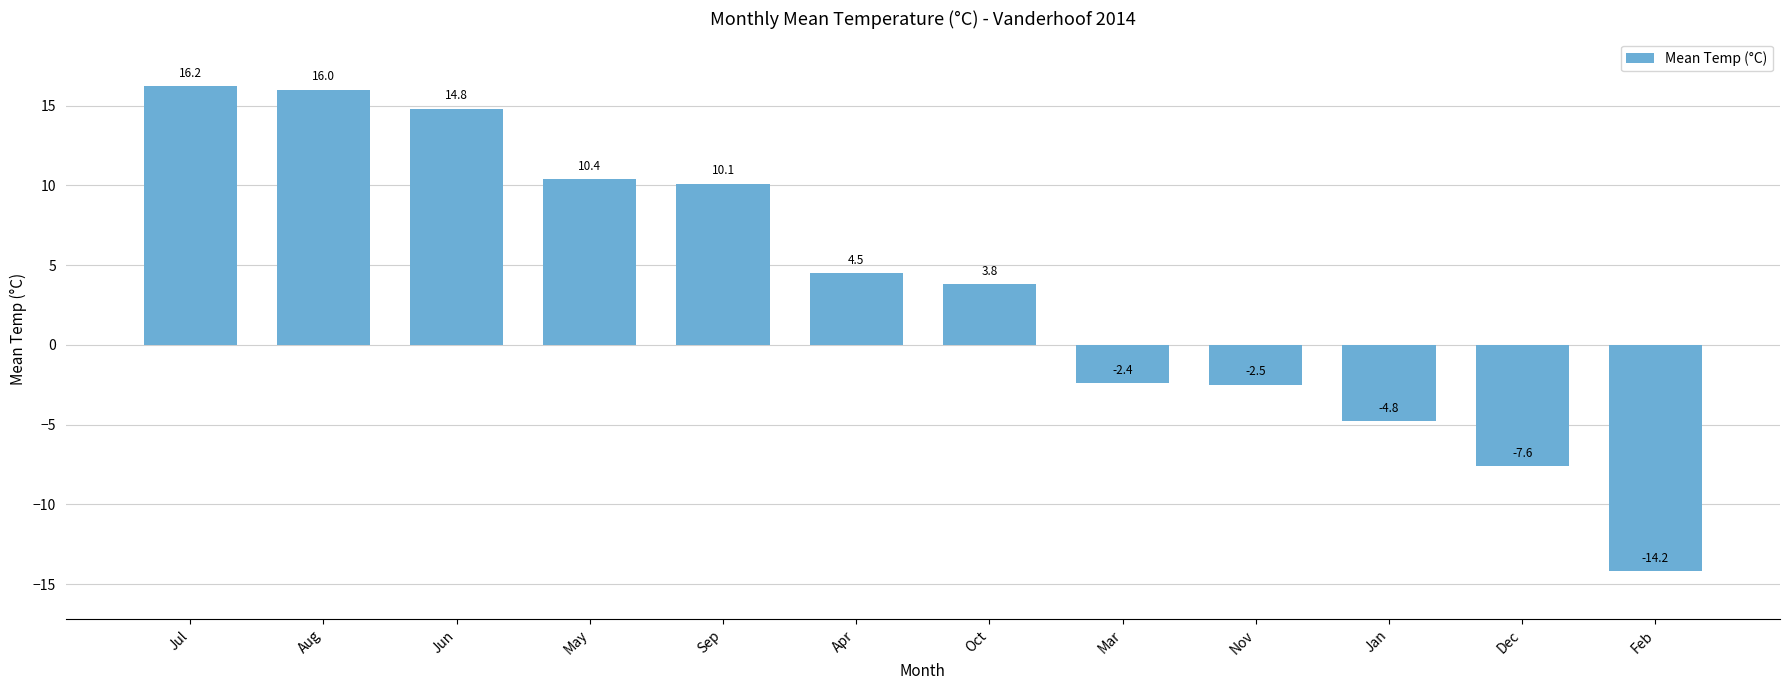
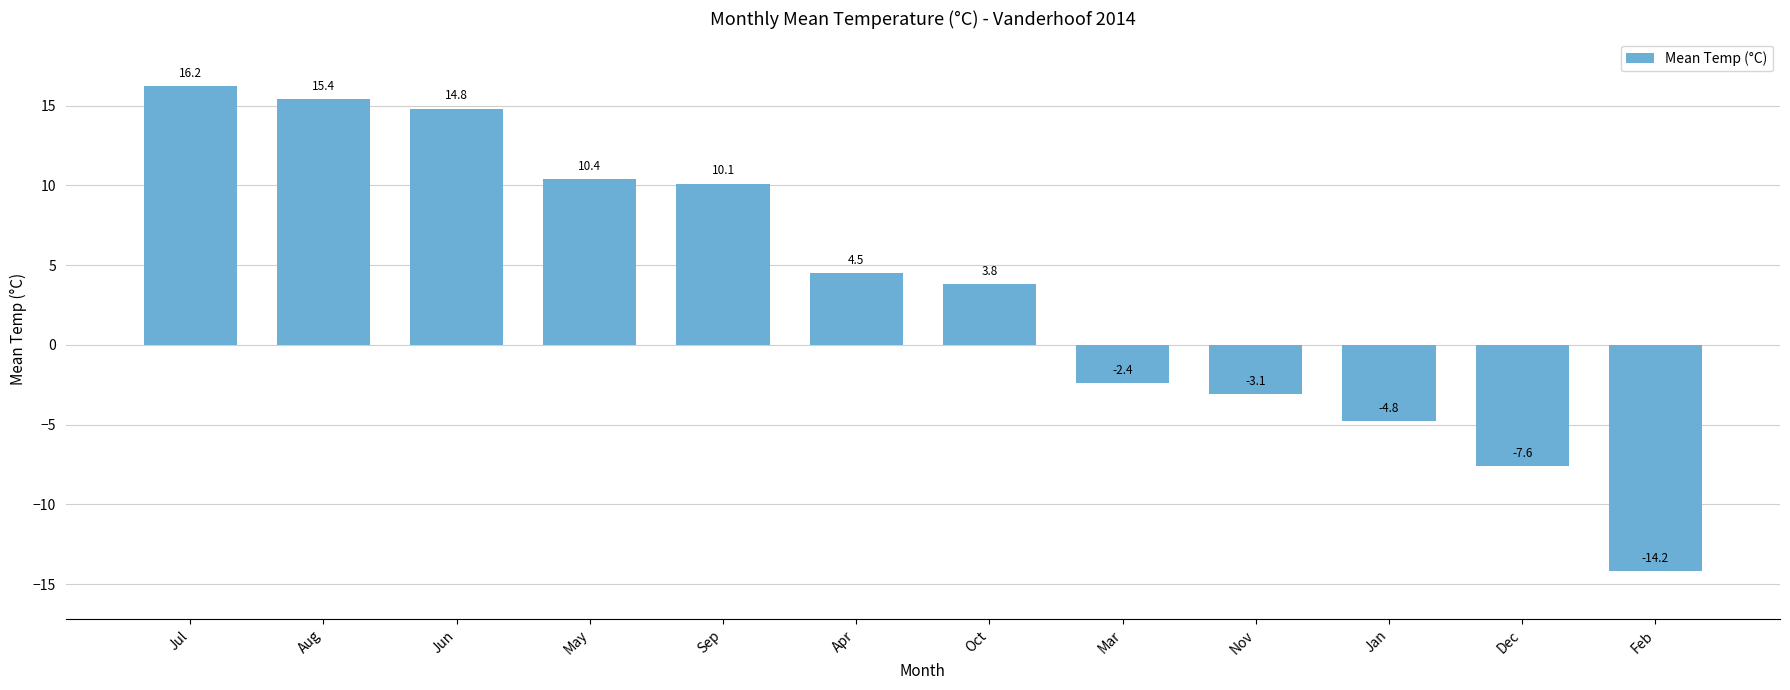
  {
    "Jul": 16.2,
-   "Aug": 16.0,
+   "Aug": 15.4,
    "Jun": 14.8,
    "May": 10.4,
    "Sep": 10.1,
    "Apr": 4.5,
    "Oct": 3.8,
    "Mar": -2.4,
-   "Nov": -2.5,
+   "Nov": -3.1,
    "Jan": -4.8,
    "Dec": -7.6,
    "Feb": -14.2
  }
